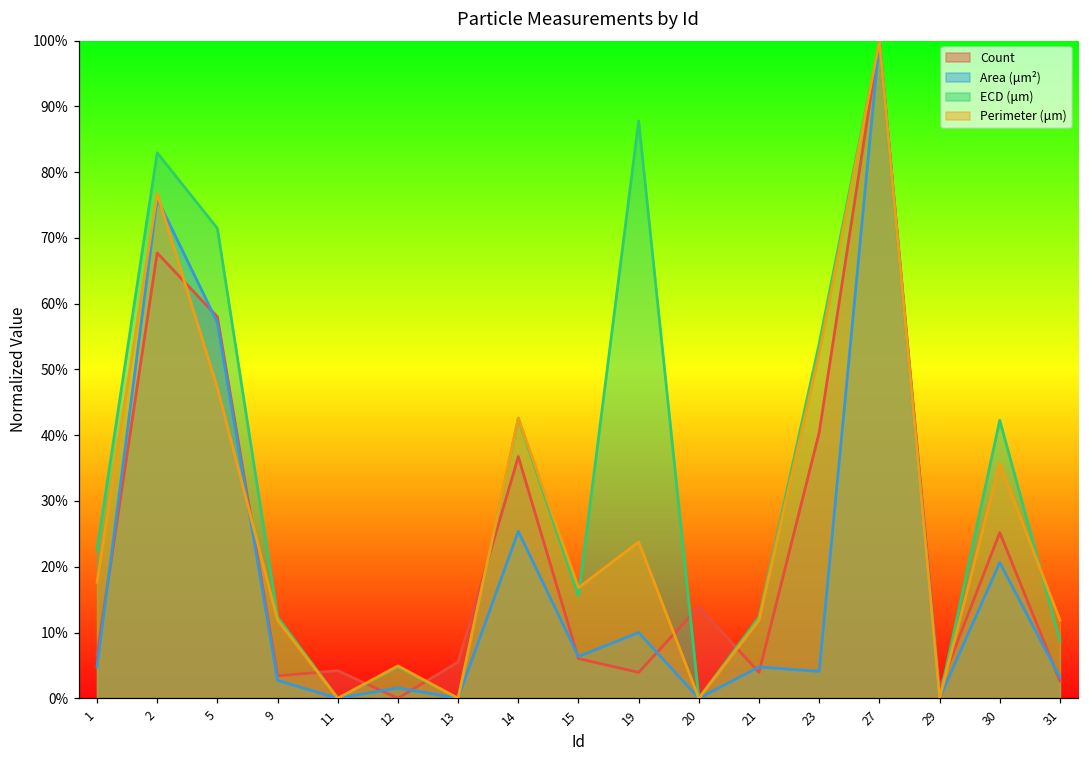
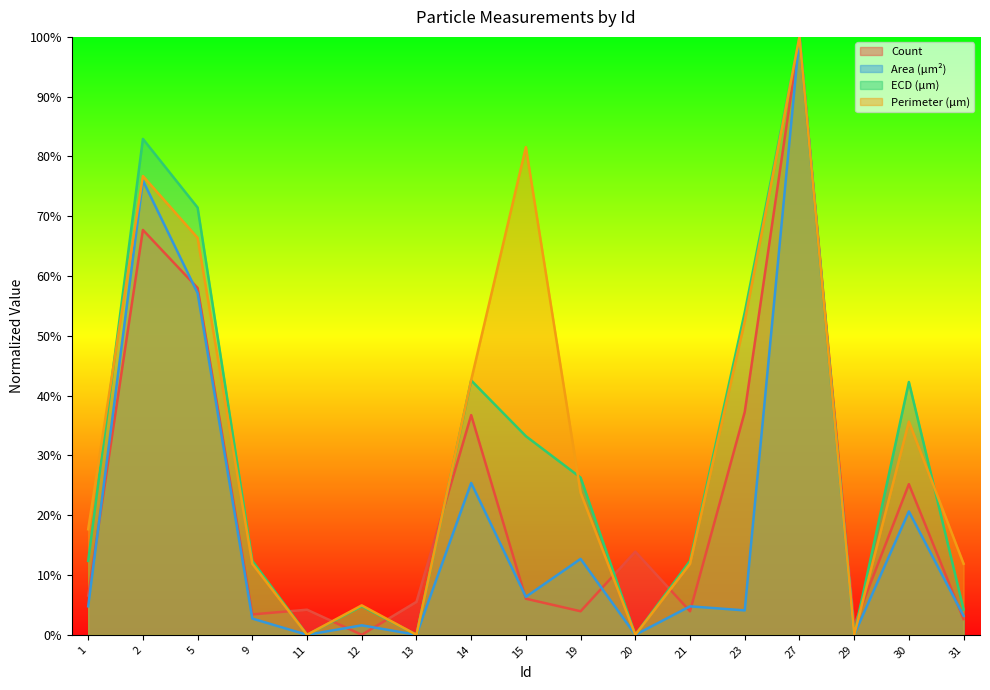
  {
    "Count": {
      "1": "7%",
      "2": "68%",
      "5": "58%",
      "9": "3%",
      "11": "4%",
      "12": "0%",
      "13": "6%",
      "14": "37%",
      "19": "4%",
      "20": "14%",
      "21": "4%",
-     "23": "40%",
+     "23": "37%",
      "29": "2%",
      "30": "25%",
      "31": "3%"
    },
    "Area (μm²)": {
      "1": "5%",
      "2": "76%",
      "5": "57%",
      "9": "3%",
      "12": "2%",
      "14": "25%",
-     "19": "10%",
+     "19": "13%",
      "21": "5%",
      "23": "4%",
      "30": "21%",
      "31": "3%"
    },
    "ECD (μm)": {
-     "1": "23%",
+     "1": "12%",
      "2": "83%",
      "5": "71%",
      "9": "12%",
-     "15": "16%",
-     "19": "88%",
+     "15": "33%",
+     "19": "26%",
      "21": "12%",
      "23": "54%",
      "30": "42%",
-     "31": "9%"
+     "31": "4%"
    },
    "Perimeter (μm)": {
      "1": "18%",
      "2": "77%",
-     "5": "47%",
+     "5": "66%",
      "9": "12%",
-     "15": "17%",
+     "15": "82%",
      "19": "24%",
      "21": "12%",
      "23": "52%",
      "30": "36%",
      "31": "12%"
    }
  }
